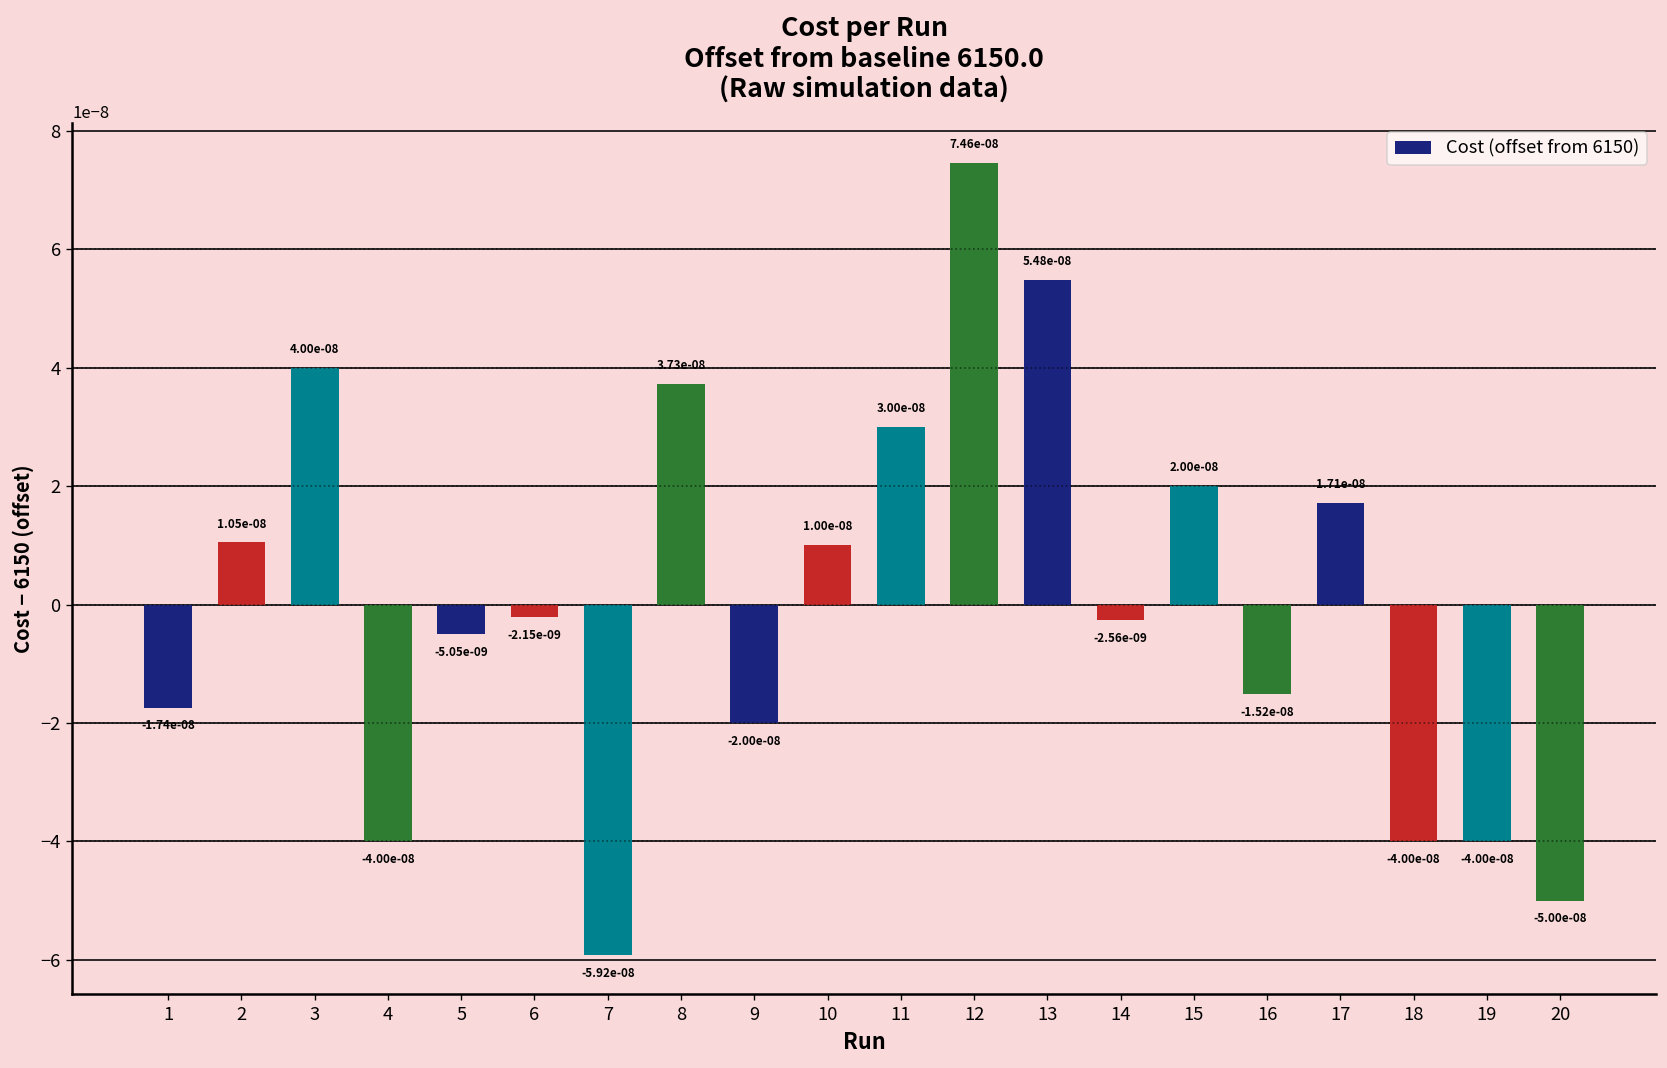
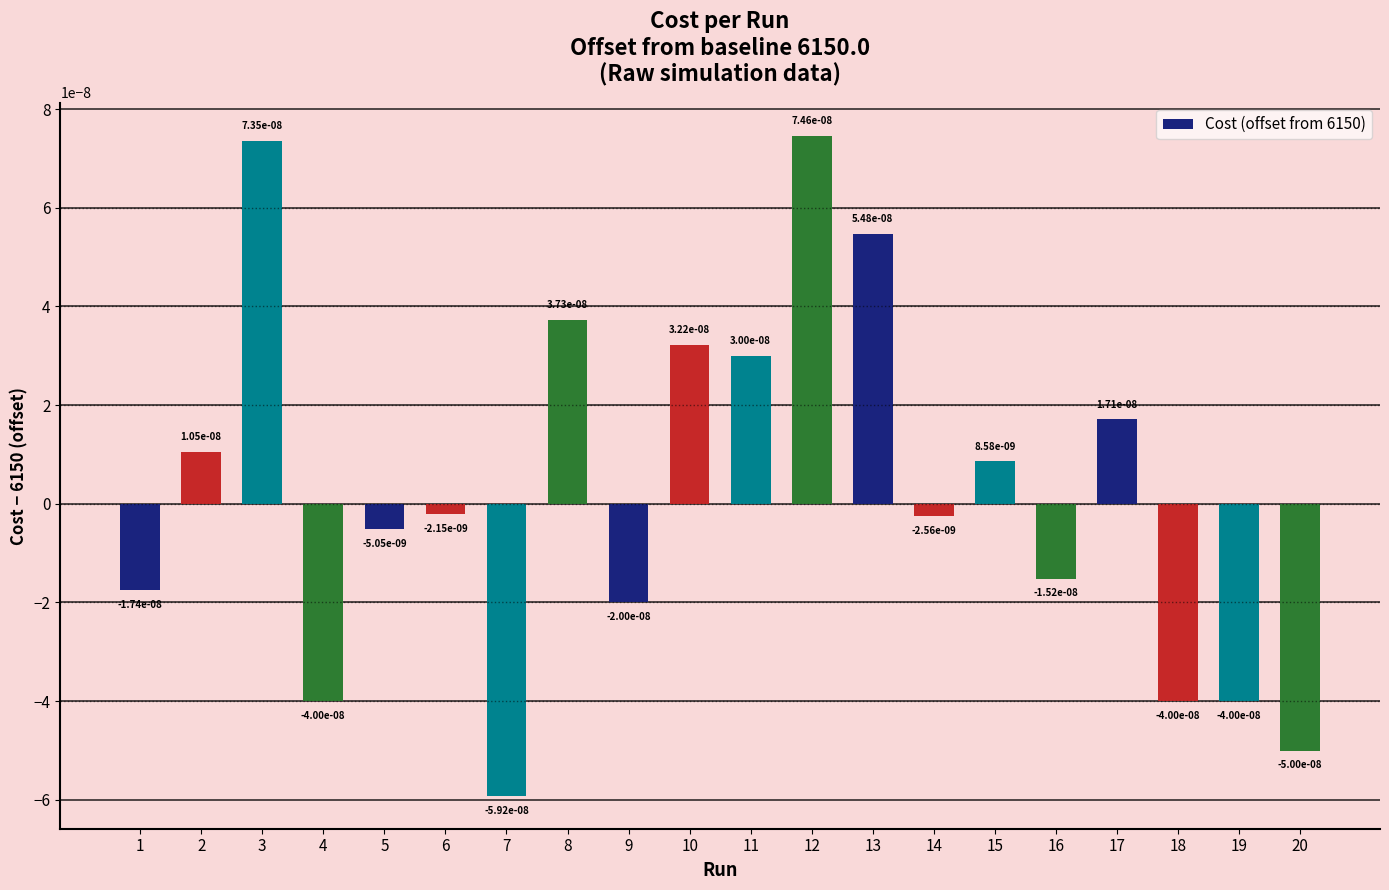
  {
    "1": "-1.74e-08",
    "2": "1.05e-08",
-   "3": "4.00e-08",
+   "3": "7.35e-08",
    "4": "-4.00e-08",
    "5": "-5.05e-09",
    "6": "-2.15e-09",
    "7": "-5.92e-08",
    "8": "3.73e-08",
    "9": "-2.00e-08",
-   "10": "1.00e-08",
+   "10": "3.22e-08",
    "11": "3.00e-08",
    "12": "7.46e-08",
    "13": "5.48e-08",
    "14": "-2.56e-09",
-   "15": "2.00e-08",
+   "15": "8.58e-09",
    "16": "-1.52e-08",
    "17": "1.71e-08",
    "18": "-4.00e-08",
    "19": "-4.00e-08",
    "20": "-5.00e-08"
  }
